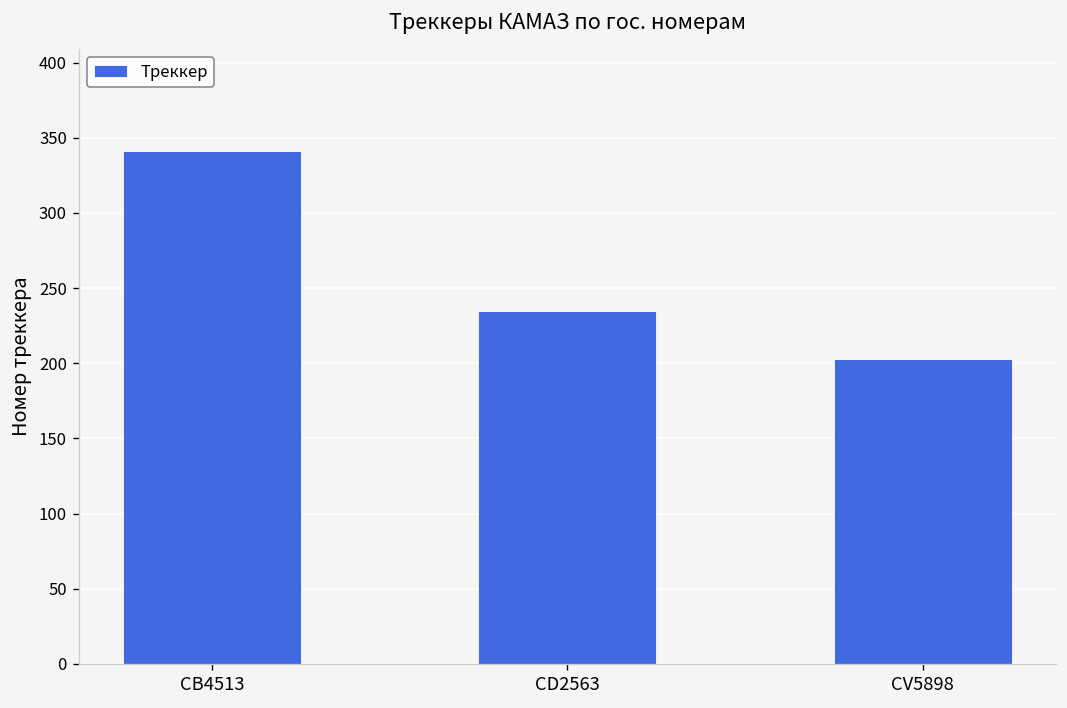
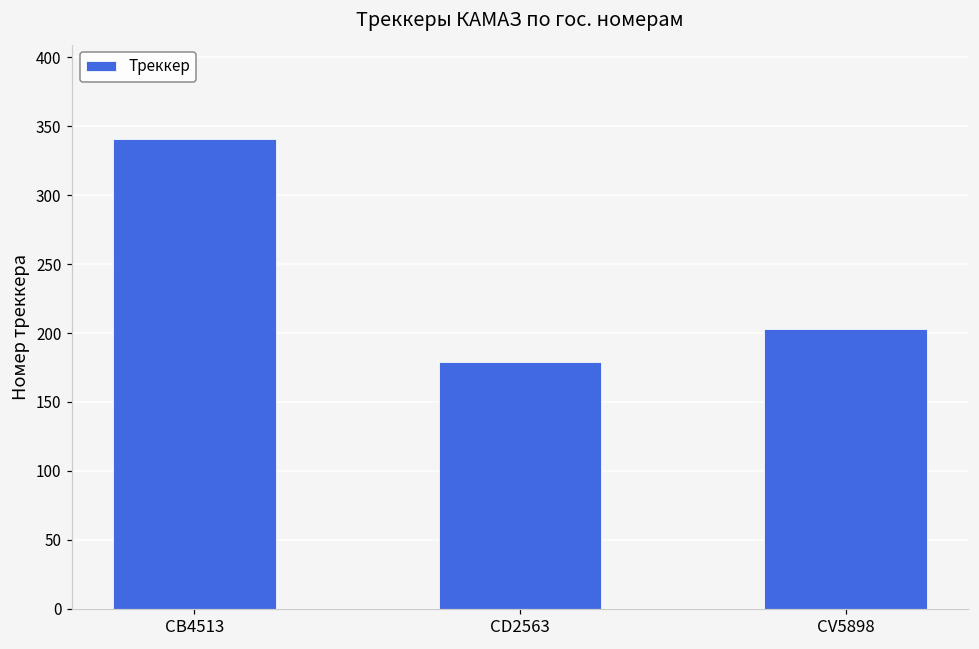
  {
    "CB4513": 341,
-   "CD2563": 235,
+   "CD2563": 179,
    "CV5898": 203
  }
